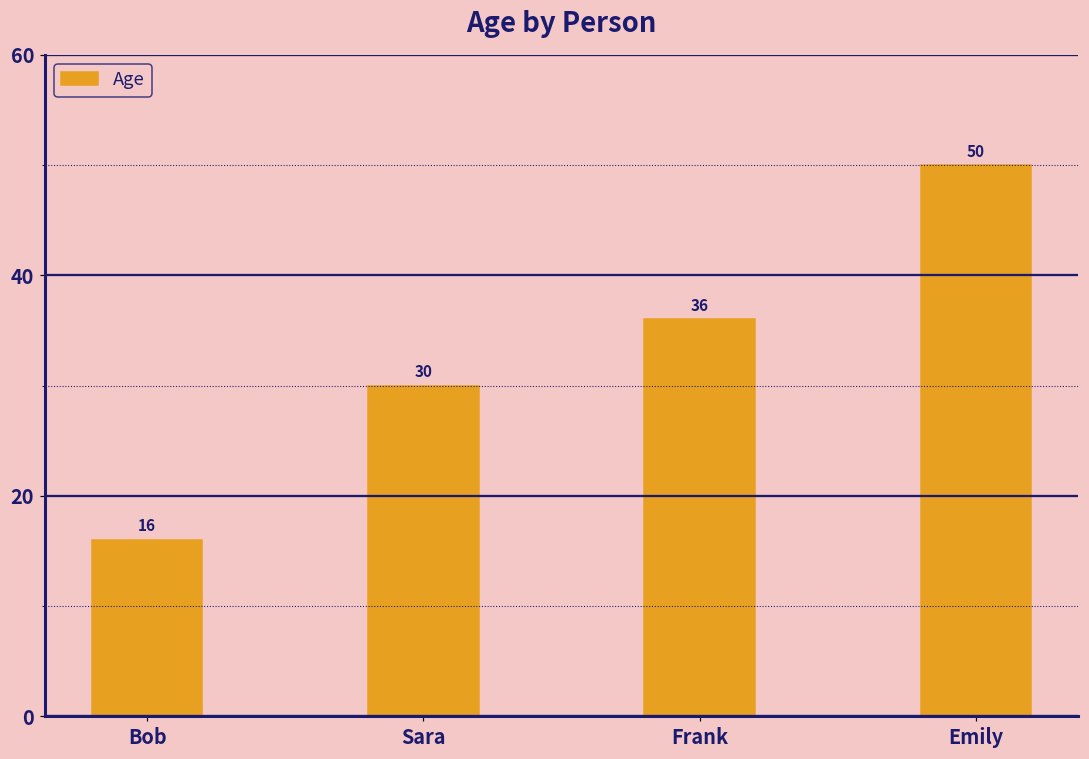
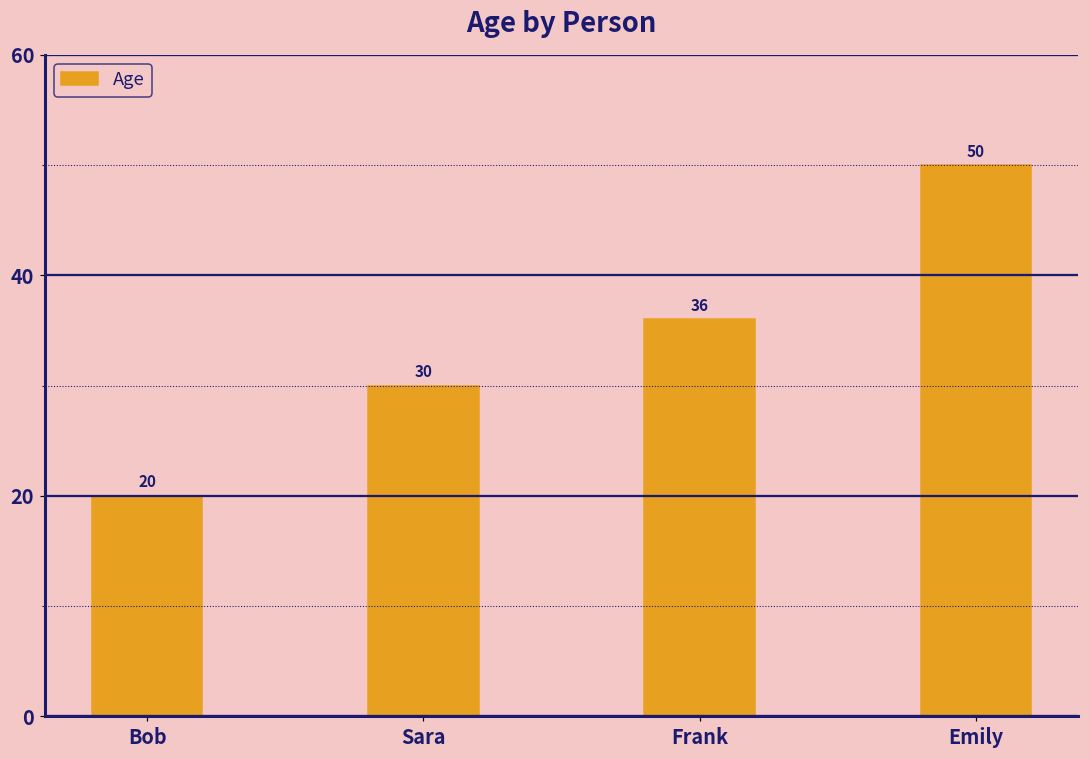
  {
-   "Bob": 16,
+   "Bob": 20,
    "Sara": 30,
    "Frank": 36,
    "Emily": 50
  }
